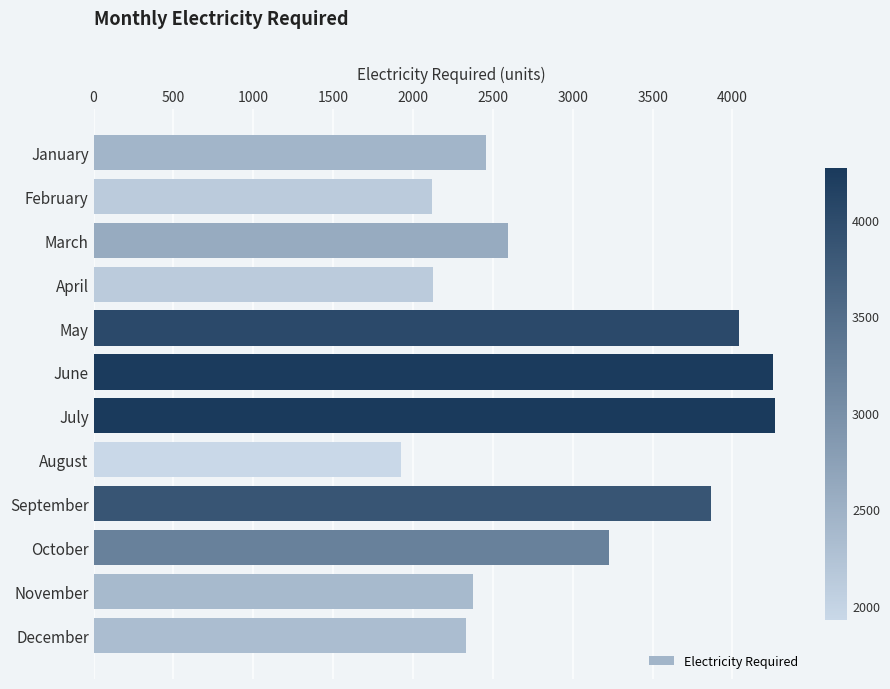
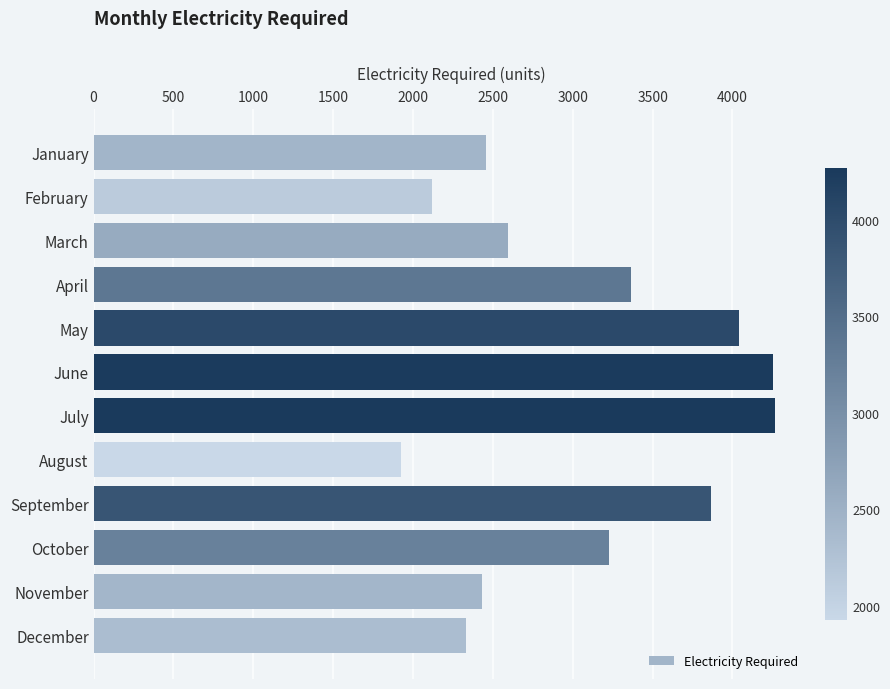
  {
    "January": 2450,
    "February": 2120,
    "March": 2600,
-   "April": 2130,
+   "April": 3370,
    "May": 4040,
    "June": 4260,
    "July": 4270,
    "August": 1930,
    "September": 3860,
    "October": 3220,
-   "November": 2370,
+   "November": 2430,
    "December": 2330
  }
